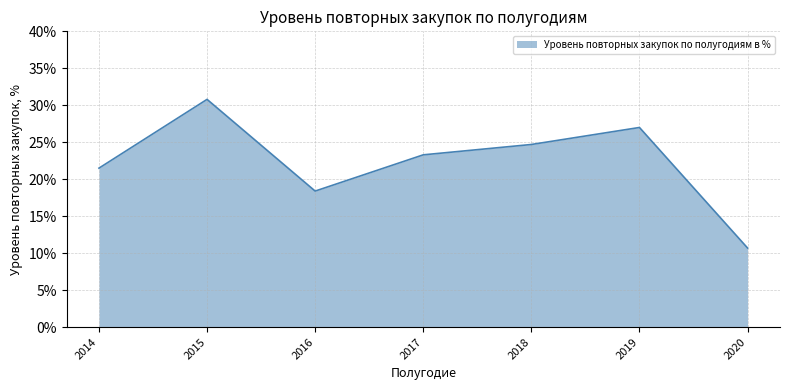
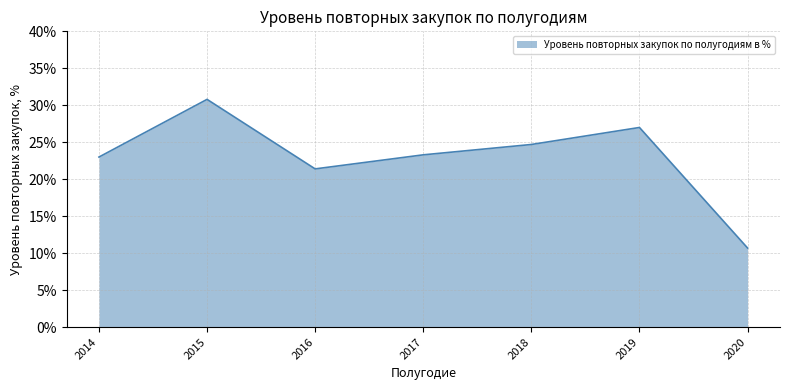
  {
-   "2014": "22%",
+   "2014": "23%",
    "2015": "31%",
-   "2016": "18%",
+   "2016": "21%",
    "2017": "23%",
    "2018": "25%",
    "2019": "27%",
    "2020": "11%"
  }
